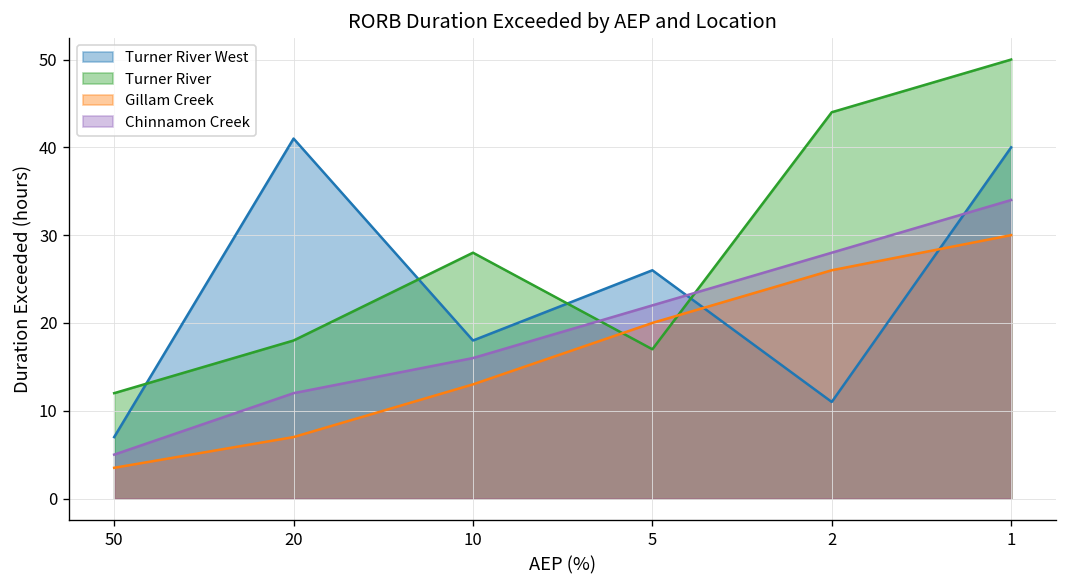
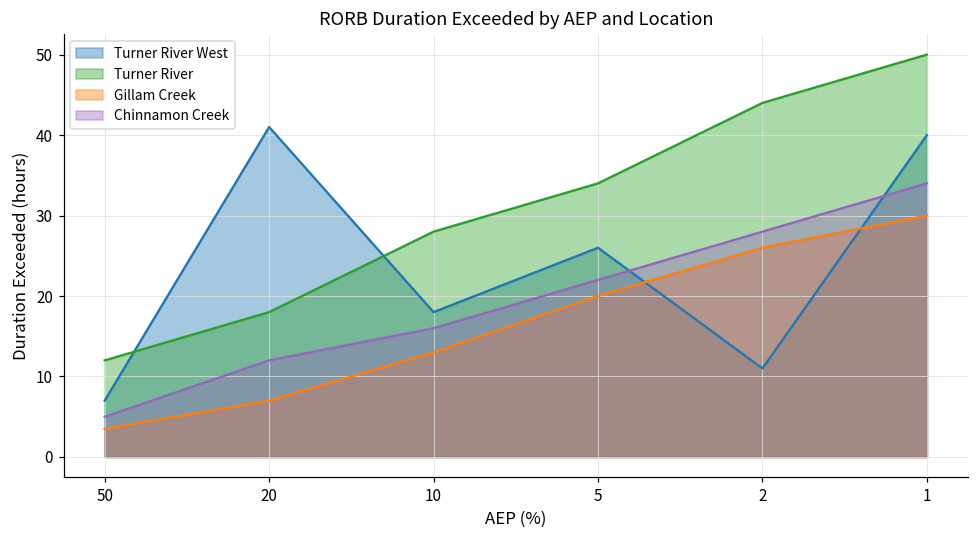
  {
    "Turner River West": {
      "50": 7,
      "20": 41,
      "10": 18,
      "5": 26,
      "2": 11,
      "1": 40
    },
    "Turner River": {
      "50": 12,
      "20": 18,
      "10": 28,
-     "5": 17,
+     "5": 34,
      "2": 44,
      "1": 50
    },
    "Gillam Creek": {
      "50": 4,
      "20": 7,
      "10": 13,
      "5": 20,
      "2": 26,
      "1": 30
    },
    "Chinnamon Creek": {
      "50": 5,
      "20": 12,
      "10": 16,
      "5": 22,
      "2": 28,
      "1": 34
    }
  }
